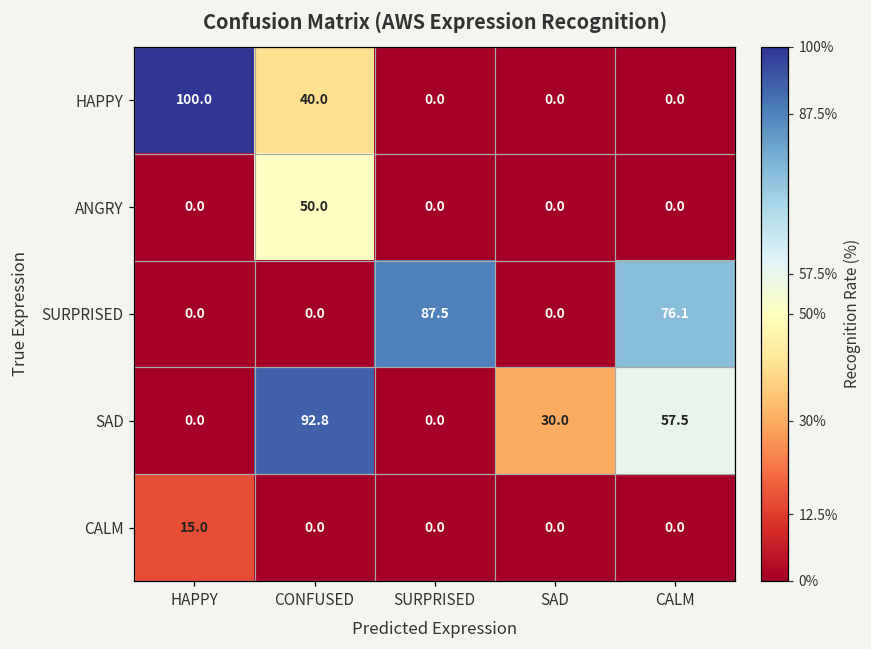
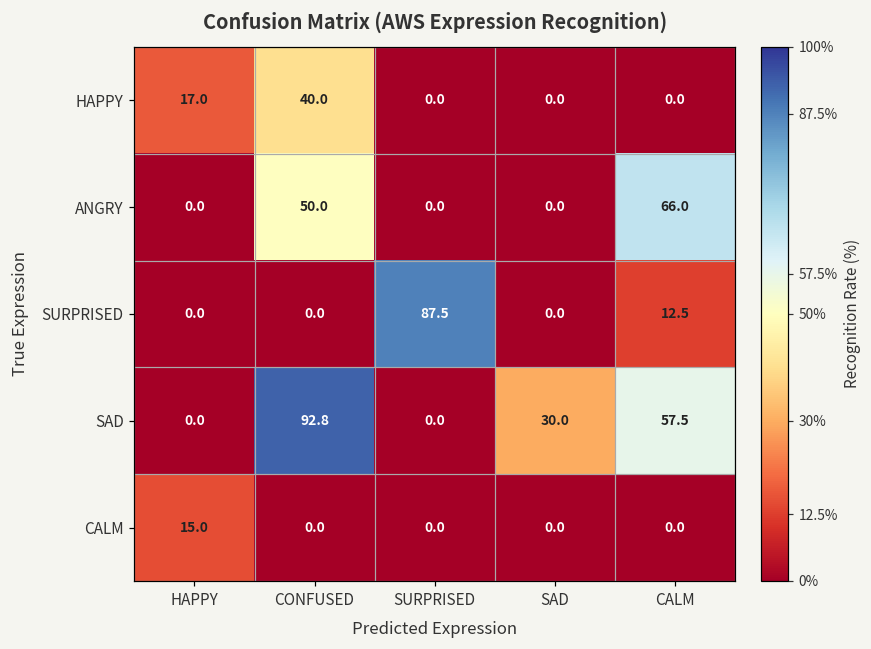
  {
    "HAPPY": {
-     "HAPPY": 100.0,
+     "HAPPY": 17.0,
      "CONFUSED": 40.0,
      "SURPRISED": 0.0,
      "SAD": 0.0,
      "CALM": 0.0
    },
    "ANGRY": {
      "HAPPY": 0.0,
      "CONFUSED": 50.0,
      "SURPRISED": 0.0,
      "SAD": 0.0,
-     "CALM": 0.0
+     "CALM": 66.0
    },
    "SURPRISED": {
      "HAPPY": 0.0,
      "CONFUSED": 0.0,
      "SURPRISED": 87.5,
      "SAD": 0.0,
-     "CALM": 76.1
+     "CALM": 12.5
    },
    "SAD": {
      "HAPPY": 0.0,
      "CONFUSED": 92.8,
      "SURPRISED": 0.0,
      "SAD": 30.0,
      "CALM": 57.5
    },
    "CALM": {
      "HAPPY": 15.0,
      "CONFUSED": 0.0,
      "SURPRISED": 0.0,
      "SAD": 0.0,
      "CALM": 0.0
    }
  }
